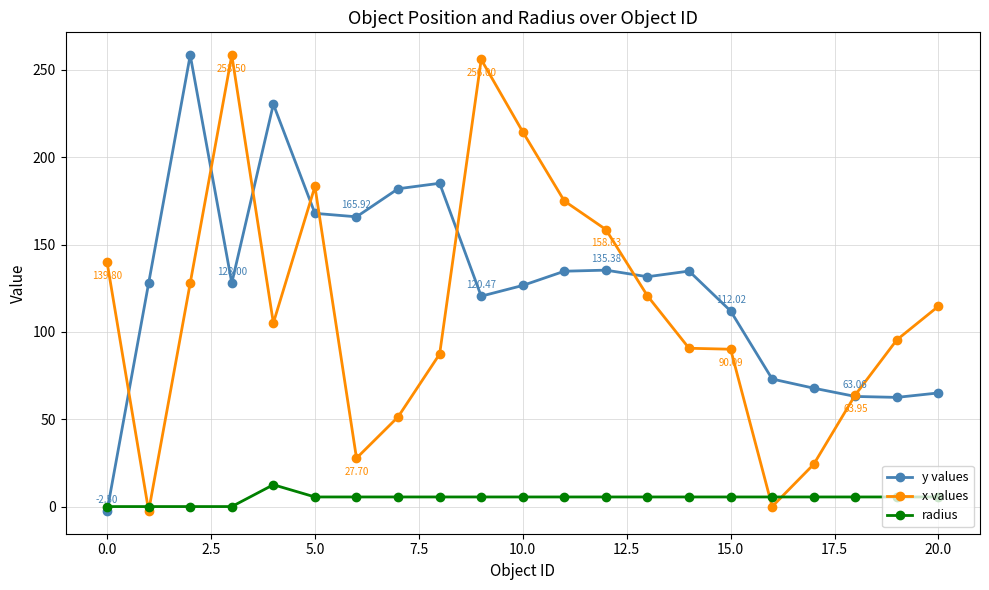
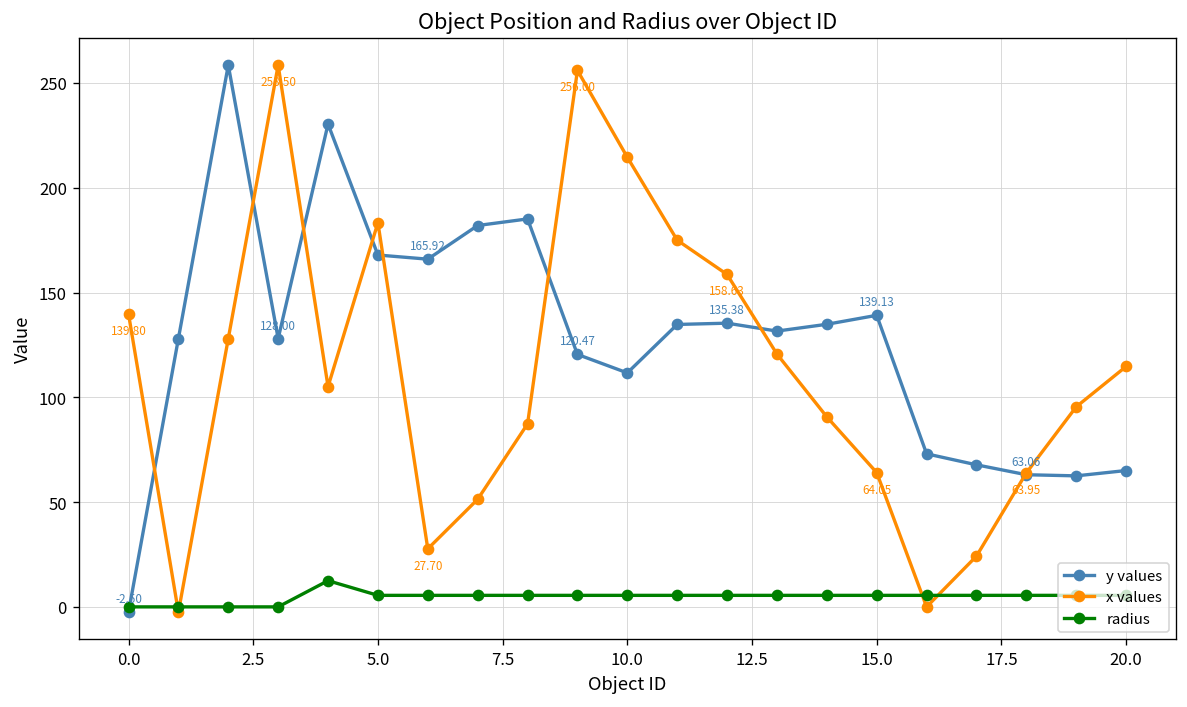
  {
    "y values": {
-     "10.0": 127,
-     "15.0": 112.02
+     "10.0": 112,
+     "15.0": 139.13
    },
    "x values": {
      "0.0": 139.80,
-     "15.0": 90.09
+     "15.0": 64.05
    },
    "radius": {
      "5.0": 6,
      "10.0": 6,
      "15.0": 6
    }
  }
